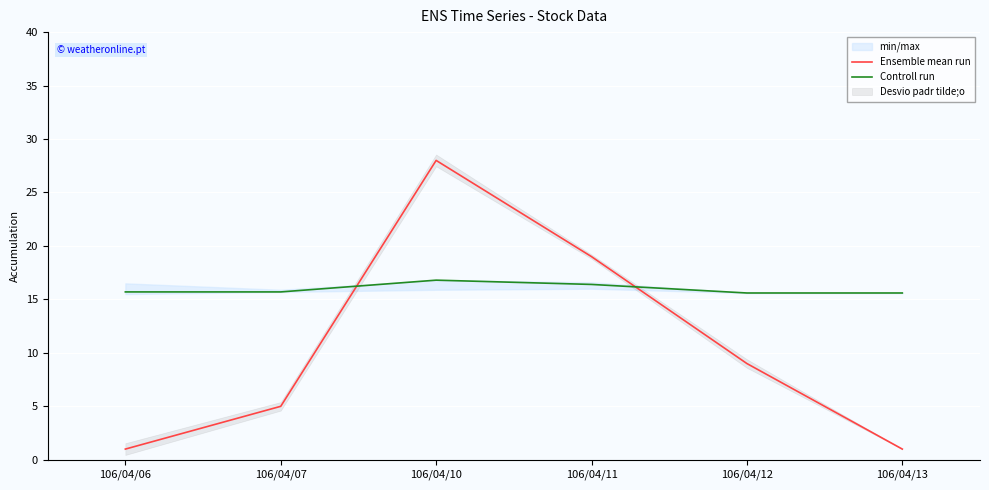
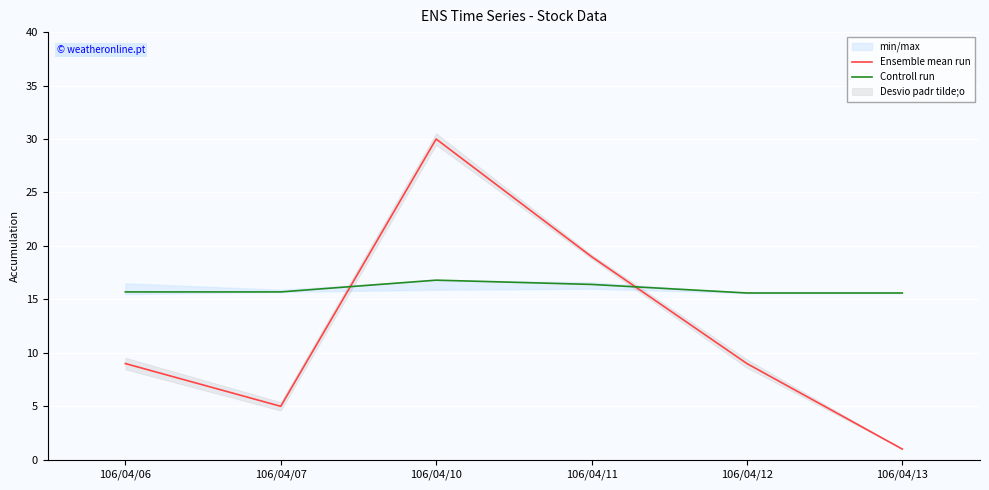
  {
    "Ensemble mean run": {
-     "106/04/06": 1,
+     "106/04/06": 9,
      "106/04/07": 5,
-     "106/04/10": 28,
+     "106/04/10": 30,
      "106/04/12": 9
    },
    "Controll run": {
      "106/04/06": 15.7
    }
  }
